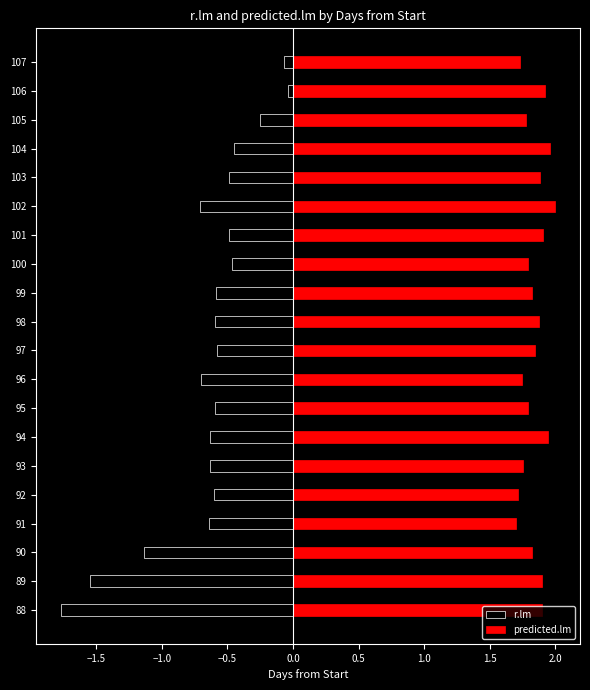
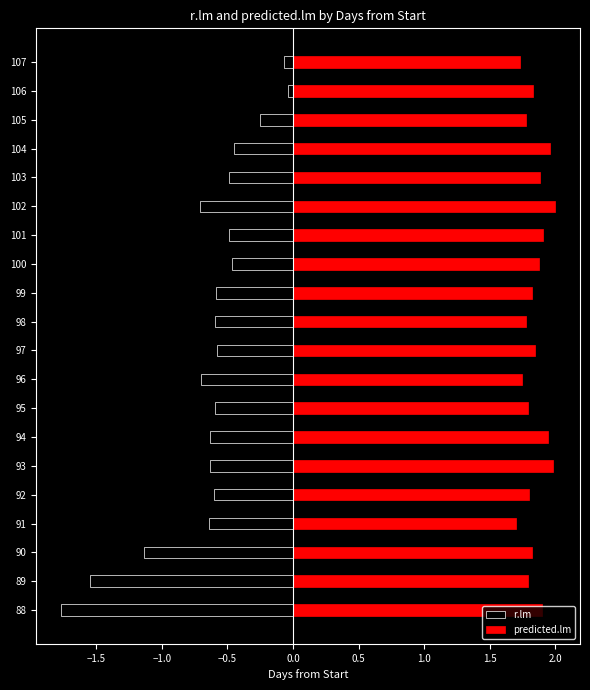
  {
    "r.lm": {
      "107": -0.07,
      "106": -0.04,
      "105": -0.25,
      "104": -0.45,
      "103": -0.49,
      "102": -0.71,
      "101": -0.49,
      "100": -0.46,
      "99": -0.59,
      "98": -0.60,
      "97": -0.58,
      "96": -0.70,
      "95": -0.59,
      "94": -0.63,
      "93": -0.64,
      "92": -0.60,
      "91": -0.64,
      "90": -1.14,
      "89": -1.55,
      "88": -1.77
    },
    "predicted.lm": {
      "107": 1.73,
-     "106": 1.92,
+     "106": 1.83,
      "105": 1.78,
      "104": 1.96,
      "103": 1.88,
      "102": 2.00,
      "101": 1.91,
-     "100": 1.79,
+     "100": 1.88,
      "99": 1.82,
-     "98": 1.87,
+     "98": 1.78,
      "97": 1.84,
      "96": 1.75,
      "95": 1.79,
      "94": 1.95,
-     "93": 1.75,
-     "92": 1.72,
+     "93": 1.98,
+     "92": 1.80,
      "91": 1.70,
      "90": 1.82,
-     "89": 1.90
+     "89": 1.79
    }
  }
